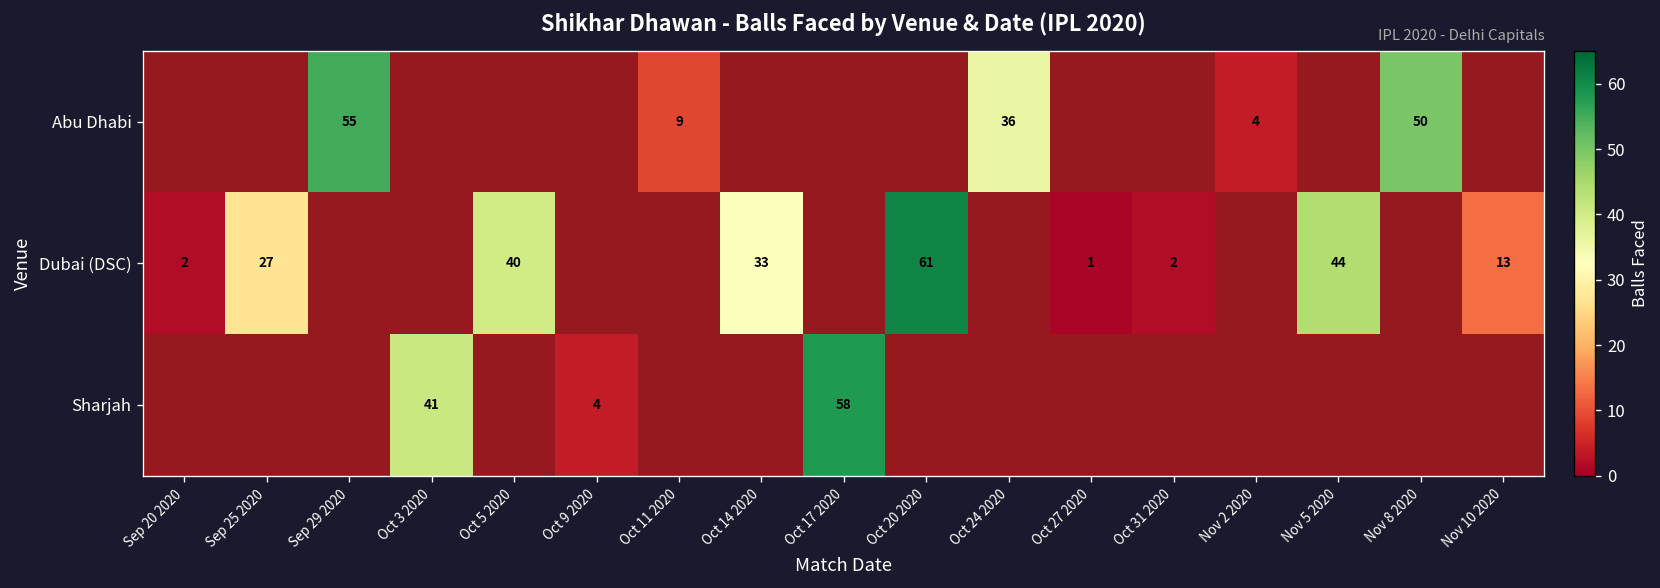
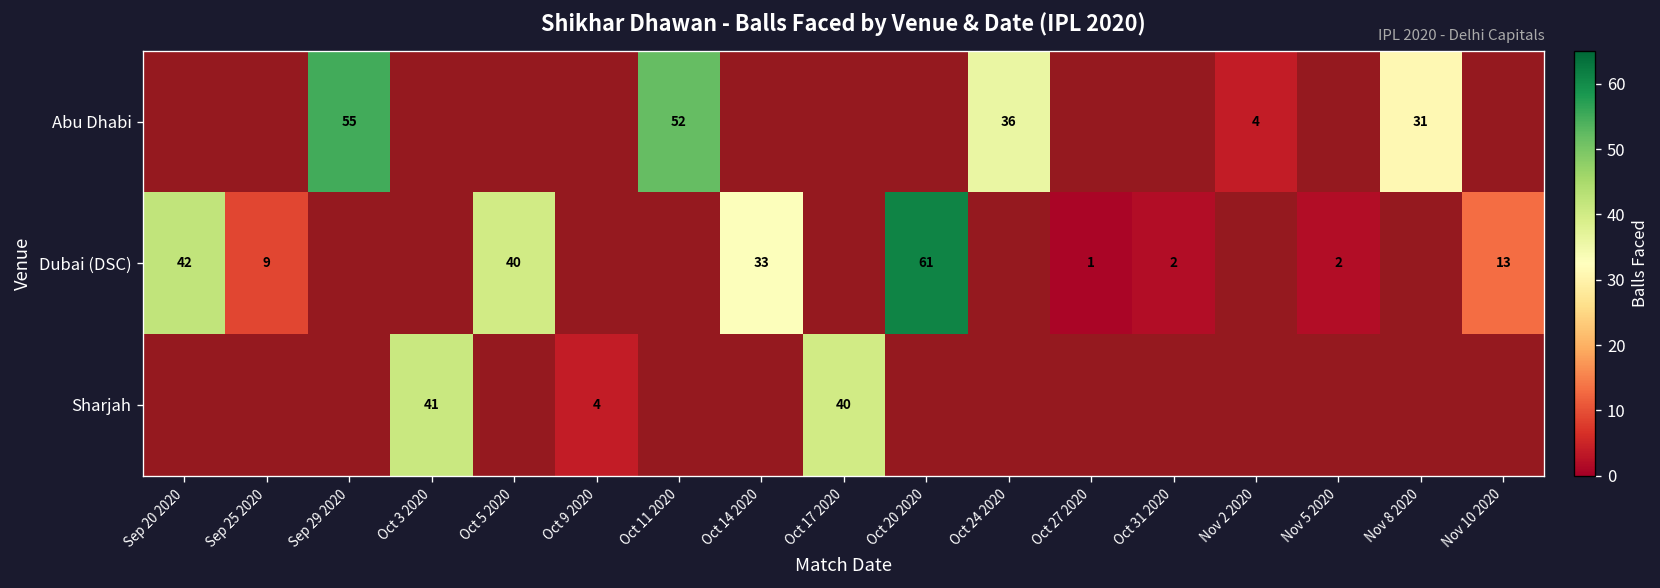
  {
    "Abu Dhabi": {
      "Sep 29 2020": 55,
-     "Oct 11 2020": 9,
+     "Oct 11 2020": 52,
      "Oct 24 2020": 36,
      "Nov 2 2020": 4,
-     "Nov 8 2020": 50
+     "Nov 8 2020": 31
    },
    "Dubai (DSC)": {
-     "Sep 20 2020": 2,
-     "Sep 25 2020": 27,
+     "Sep 20 2020": 42,
+     "Sep 25 2020": 9,
      "Oct 5 2020": 40,
      "Oct 14 2020": 33,
      "Oct 20 2020": 61,
      "Oct 27 2020": 1,
      "Oct 31 2020": 2,
-     "Nov 5 2020": 44,
+     "Nov 5 2020": 2,
      "Nov 10 2020": 13
    },
    "Sharjah": {
      "Oct 3 2020": 41,
      "Oct 9 2020": 4,
-     "Oct 17 2020": 58
+     "Oct 17 2020": 40
    }
  }
